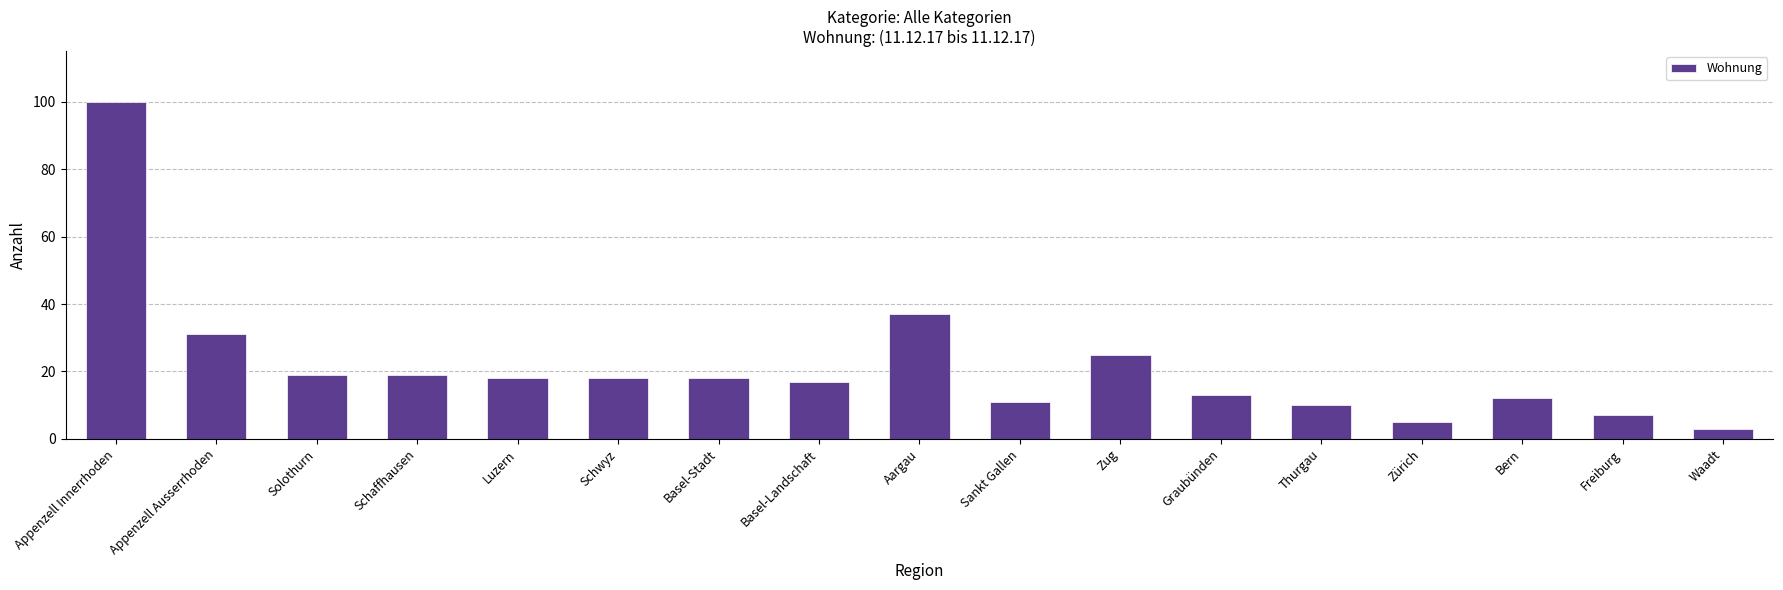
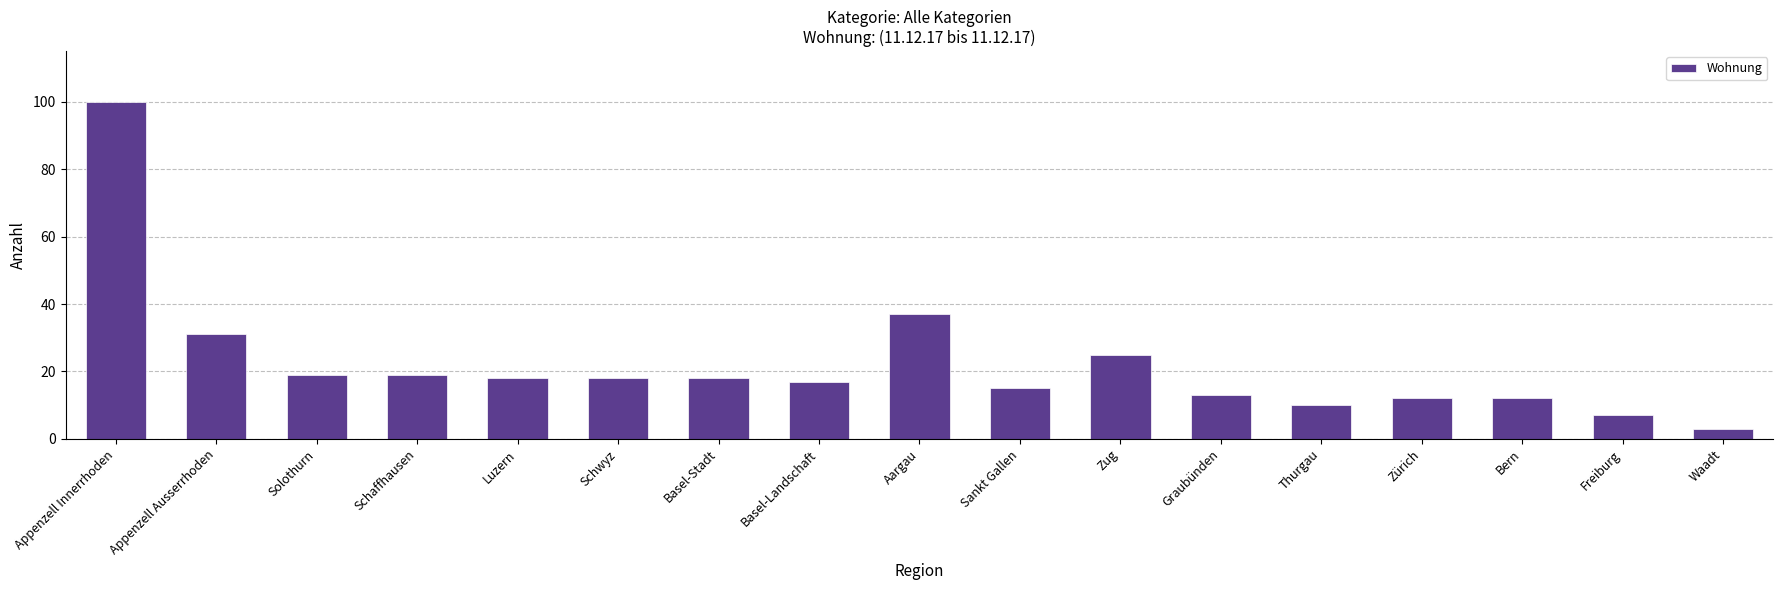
  {
    "Appenzell Innerrhoden": 100,
    "Appenzell Ausserrhoden": 31,
    "Solothurn": 19,
    "Schaffhausen": 19,
    "Luzern": 18,
    "Schwyz": 18,
    "Basel-Stadt": 18,
    "Basel-Landschaft": 17,
    "Aargau": 37,
-   "Sankt Gallen": 11,
+   "Sankt Gallen": 15,
    "Zug": 25,
    "Graubünden": 13,
    "Thurgau": 10,
-   "Zürich": 5,
+   "Zürich": 12,
    "Bern": 12,
    "Freiburg": 7,
    "Waadt": 3
  }
